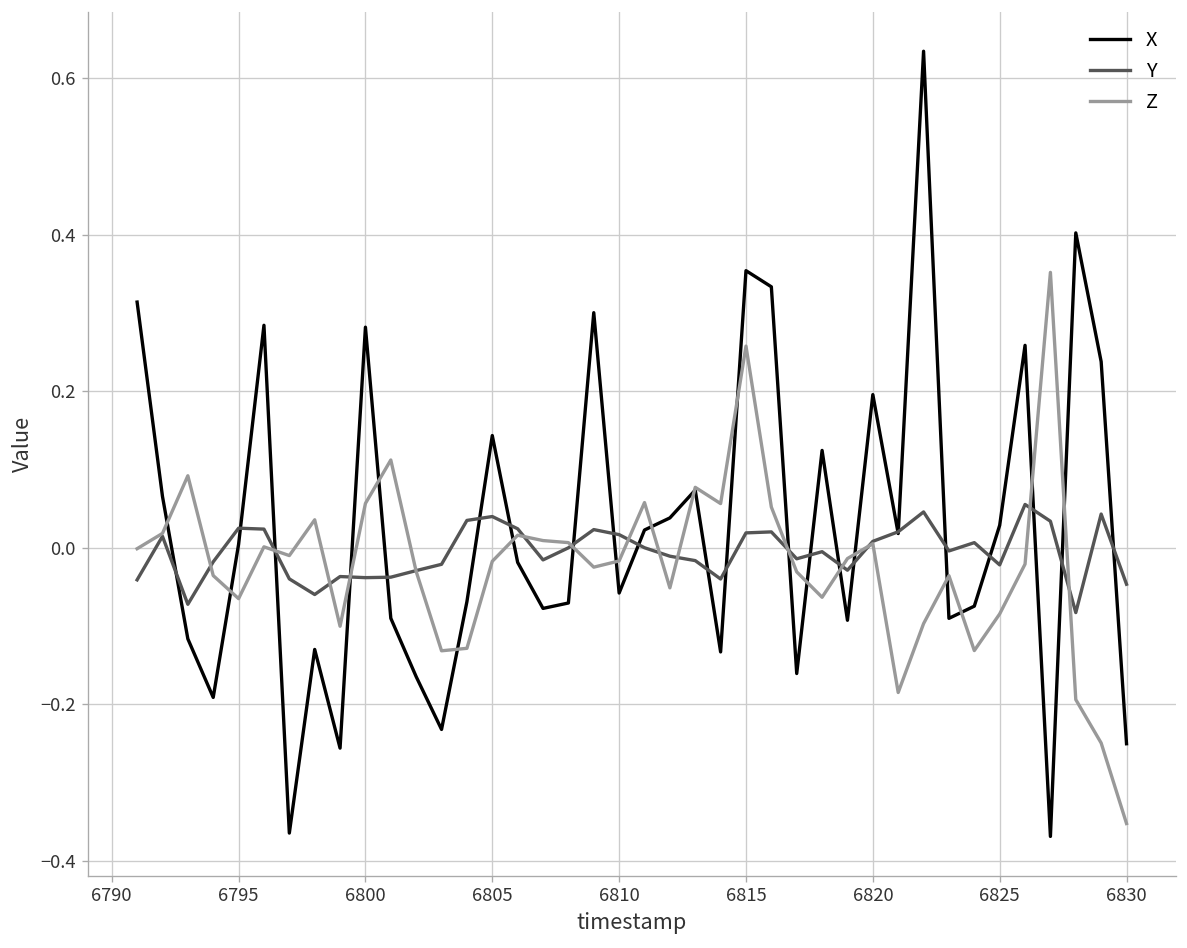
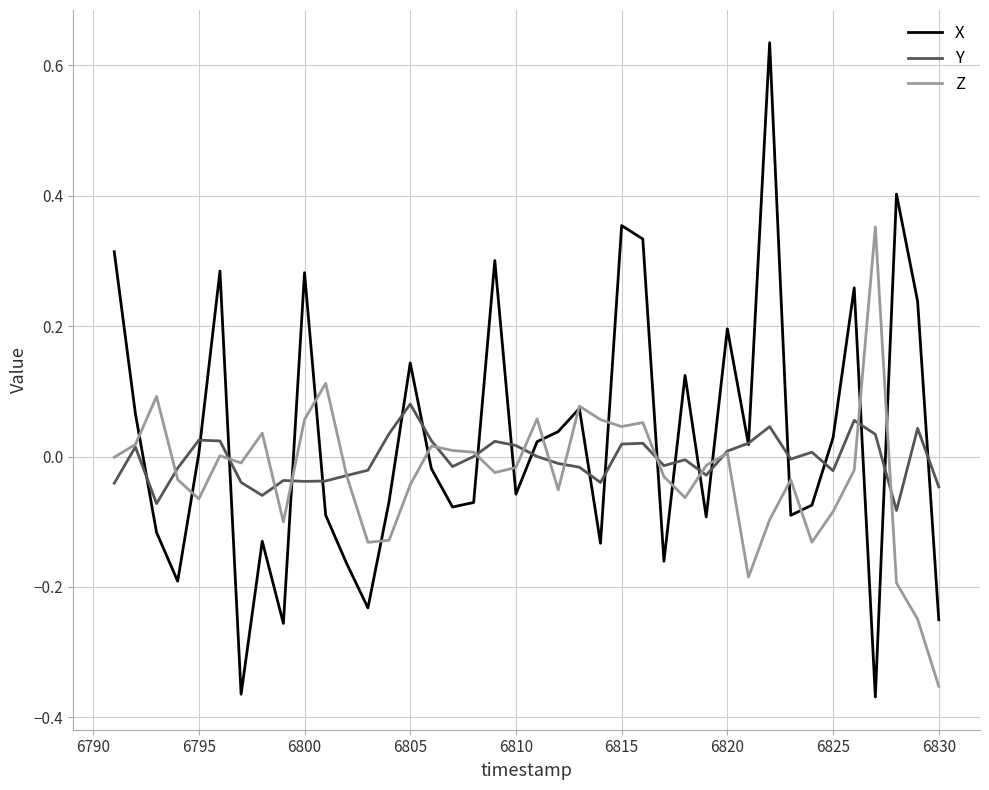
  {
    "X": {
      "6795": 0.00,
      "6800": 0.28,
      "6805": 0.14,
      "6810": -0.06,
      "6815": 0.35,
      "6820": 0.20,
      "6825": 0.03,
      "6830": -0.25
    },
    "Y": {
      "6795": 0.03,
      "6800": -0.04,
-     "6805": 0.04,
+     "6805": 0.08,
      "6810": 0.02,
      "6815": 0.02,
      "6825": -0.02,
      "6830": -0.05
    },
    "Z": {
      "6795": -0.06,
      "6800": 0.06,
-     "6805": -0.02,
+     "6805": -0.04,
      "6810": -0.02,
-     "6815": 0.26,
+     "6815": 0.05,
      "6825": -0.08,
      "6830": -0.35
    }
  }
